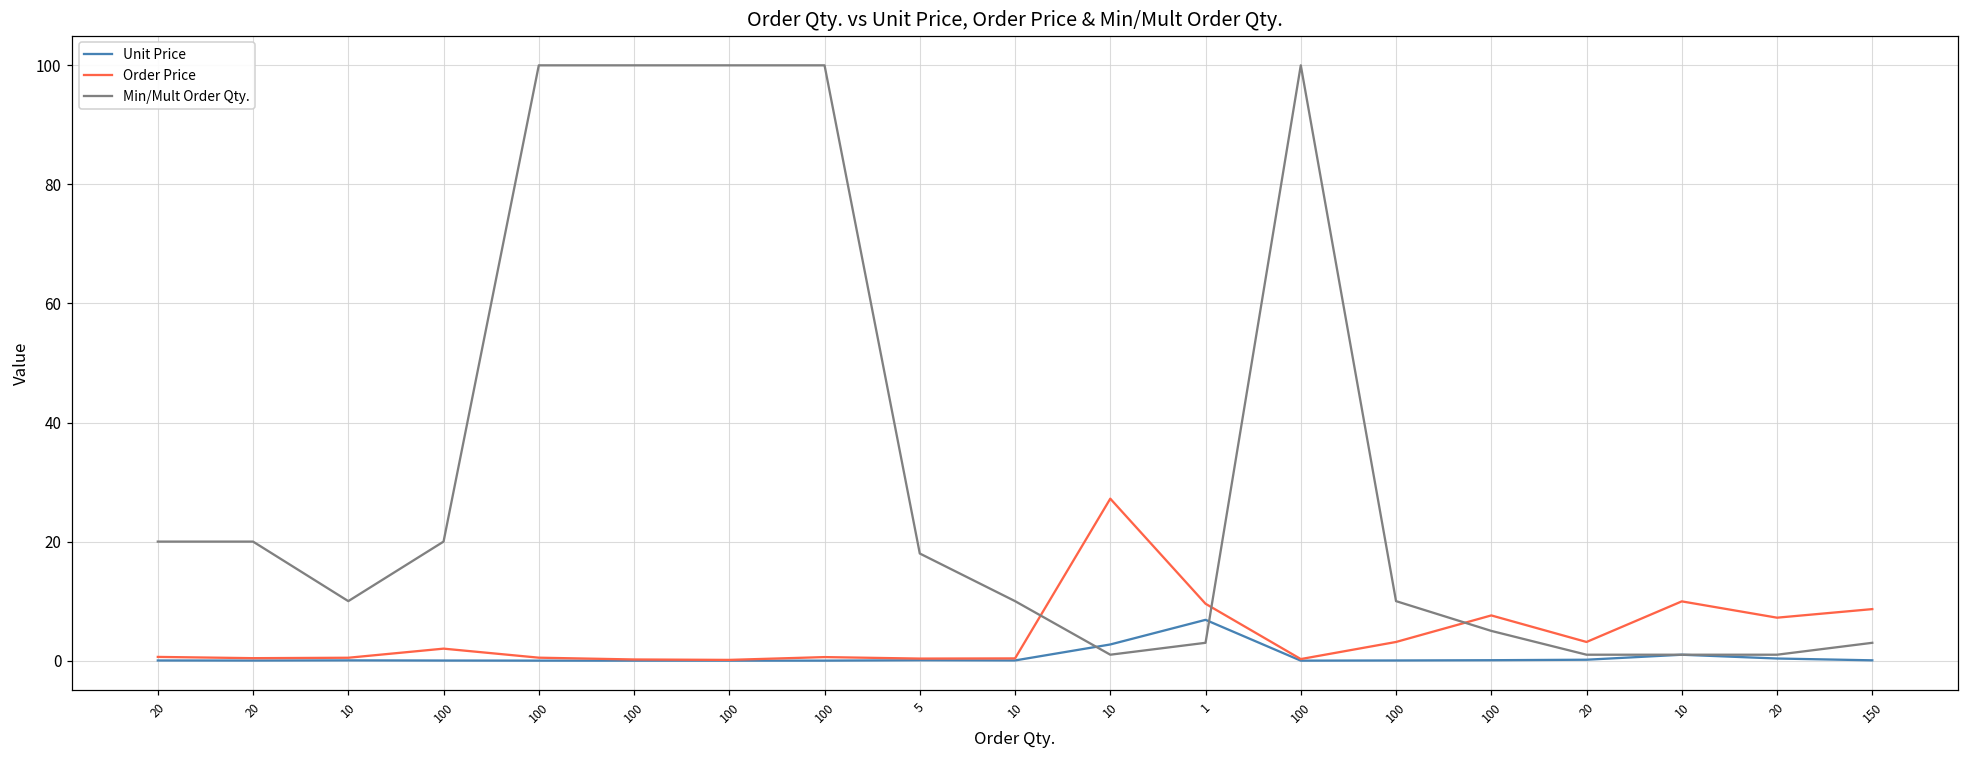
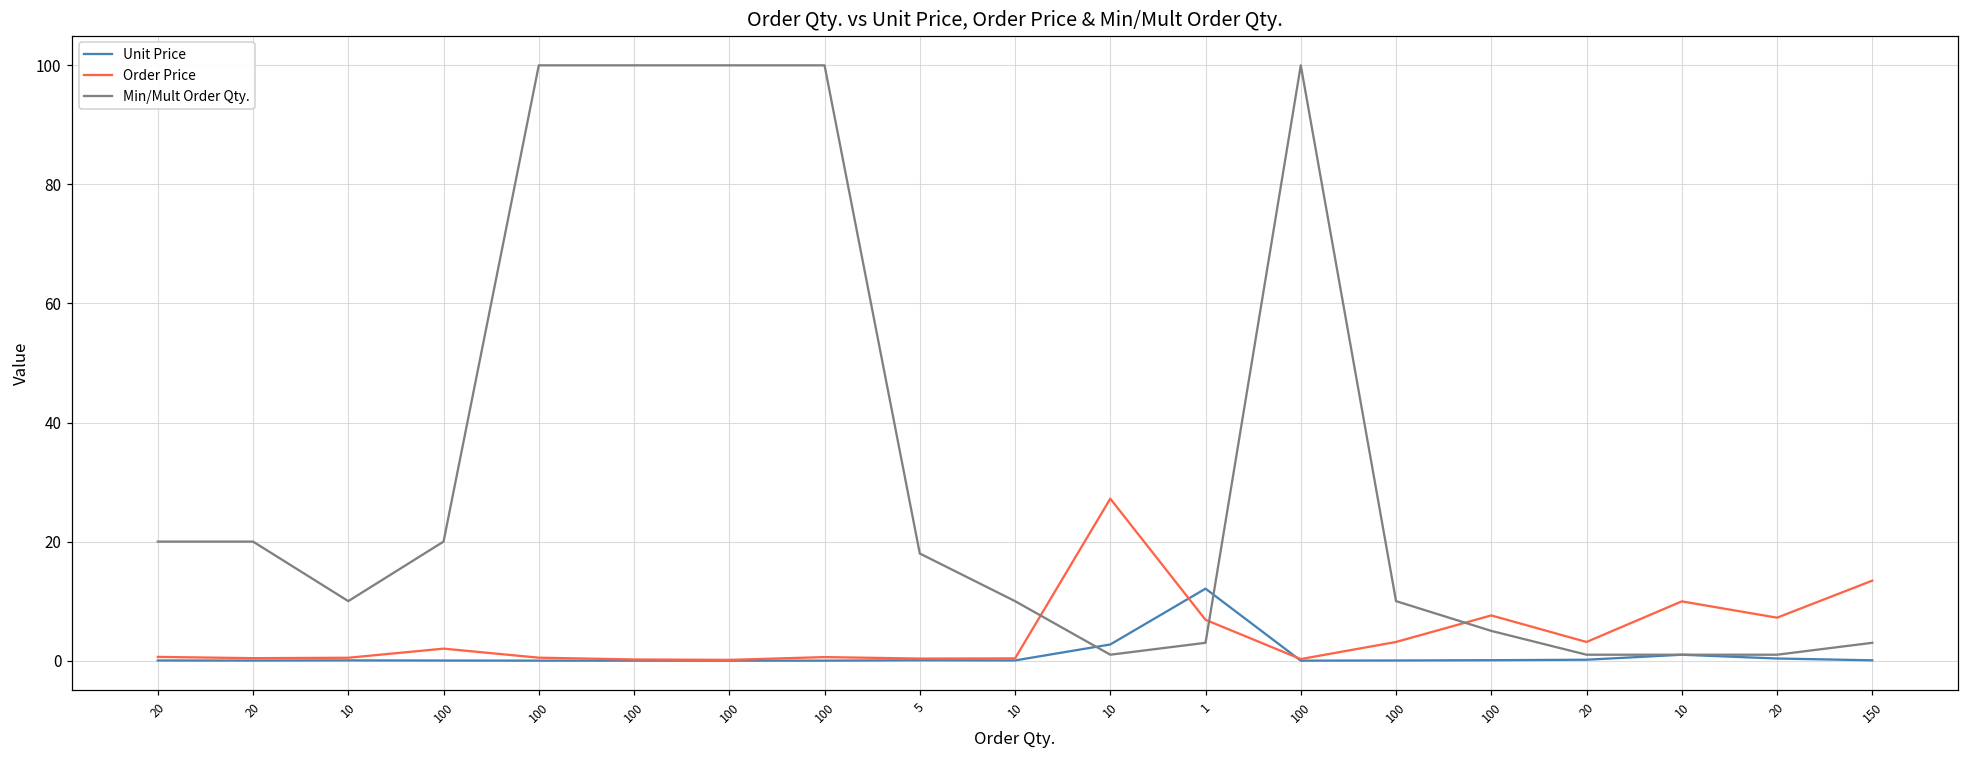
  {
    "Unit Price": {
-     "1": 7,
+     "1": 12,
      "150": 0
    },
    "Order Price": {
-     "1": 10,
-     "150": 9
+     "1": 7,
+     "150": 13
    },
    "Min/Mult Order Qty.": {
      "5": 18,
      "1": 3,
      "150": 3
    }
  }
